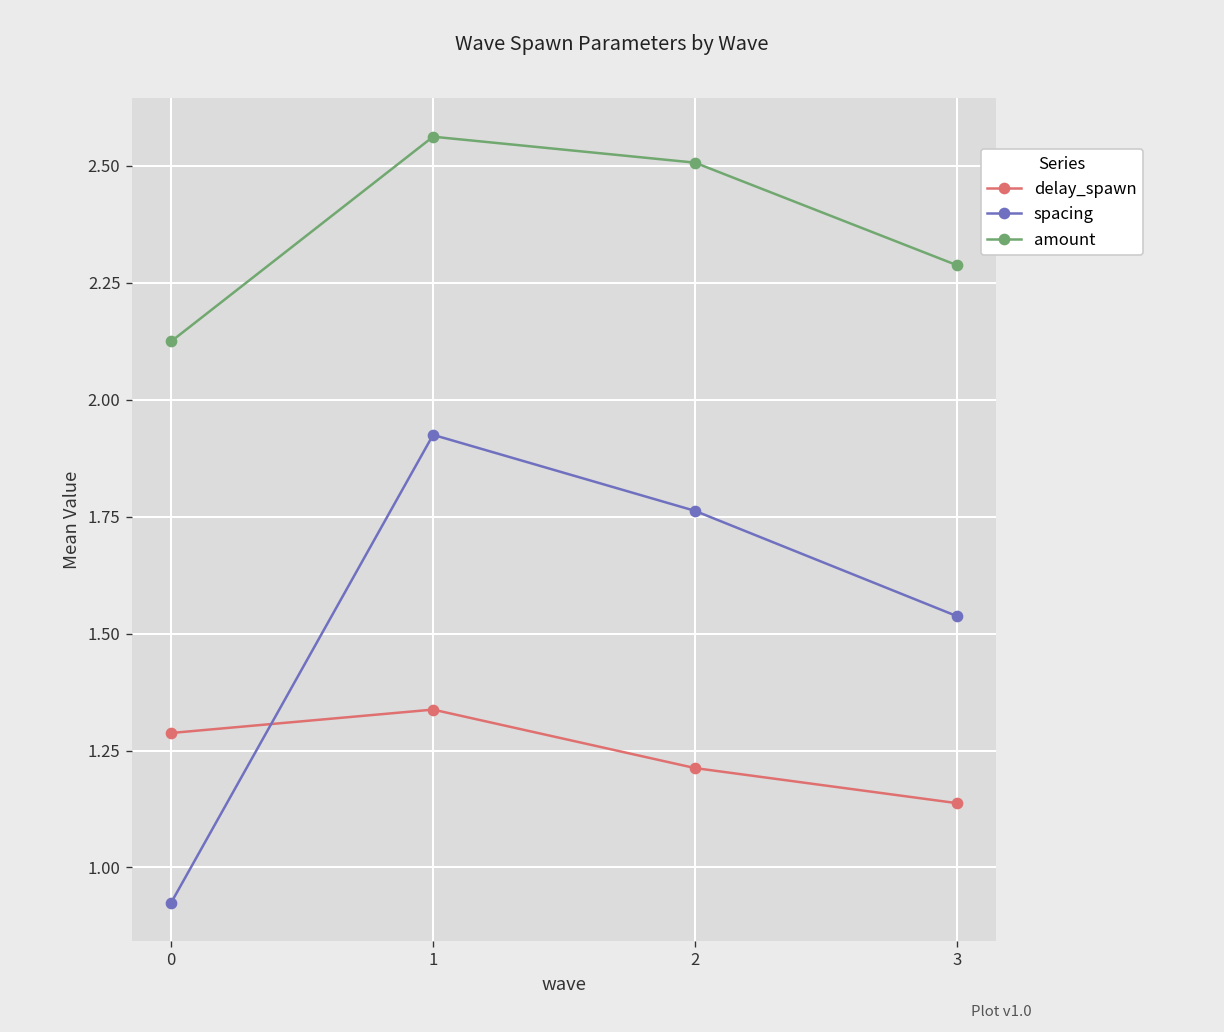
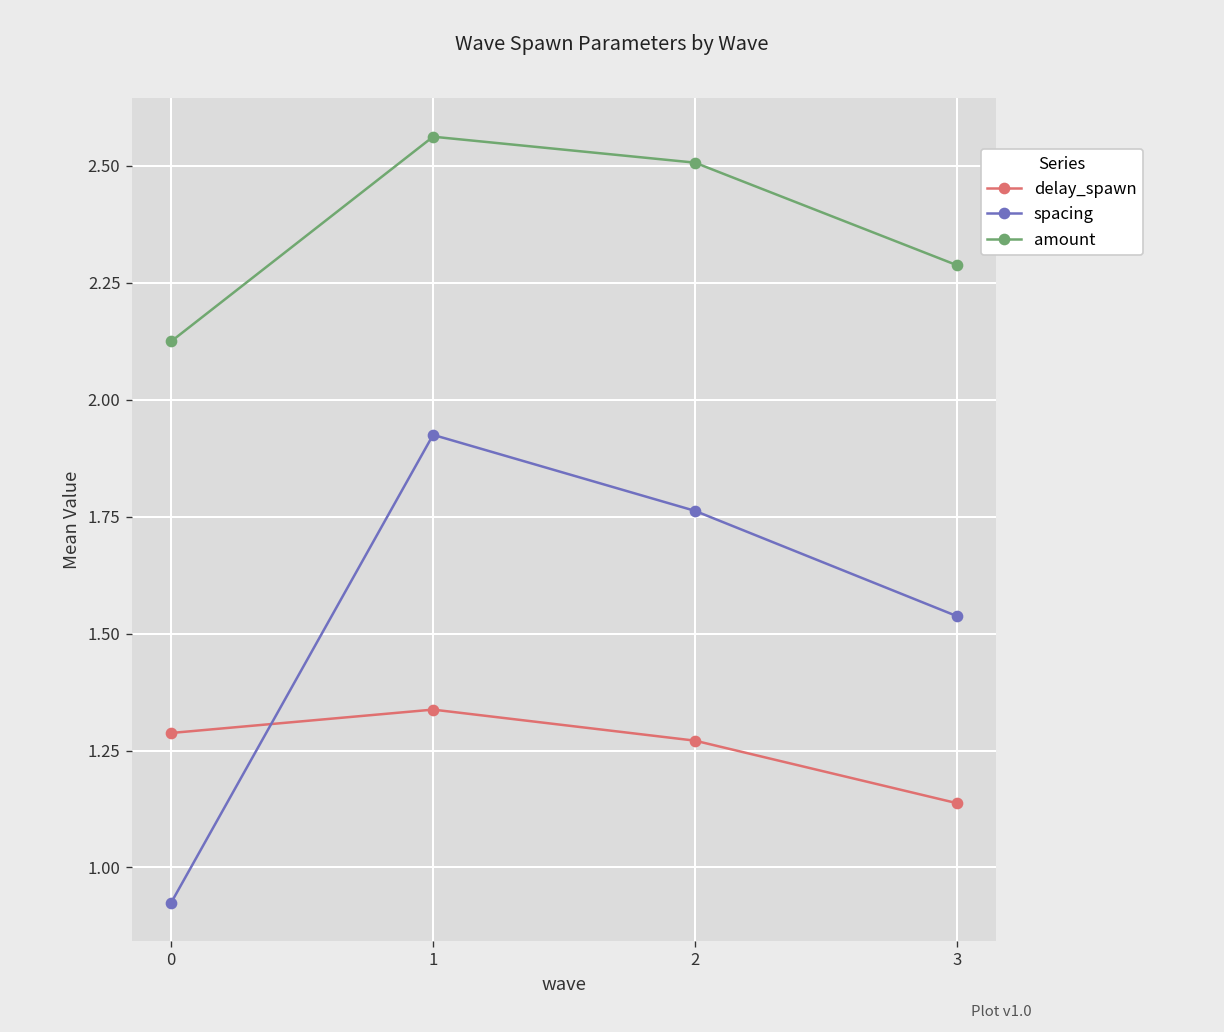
  {
    "delay_spawn": {
      "0": 1.29,
      "1": 1.34,
-     "2": 1.21,
+     "2": 1.27,
      "3": 1.14
    },
    "spacing": {
      "0": 0.93,
      "1": 1.93,
      "2": 1.76,
      "3": 1.54
    },
    "amount": {
      "0": 2.13,
      "1": 2.56,
      "2": 2.51,
      "3": 2.29
    }
  }
